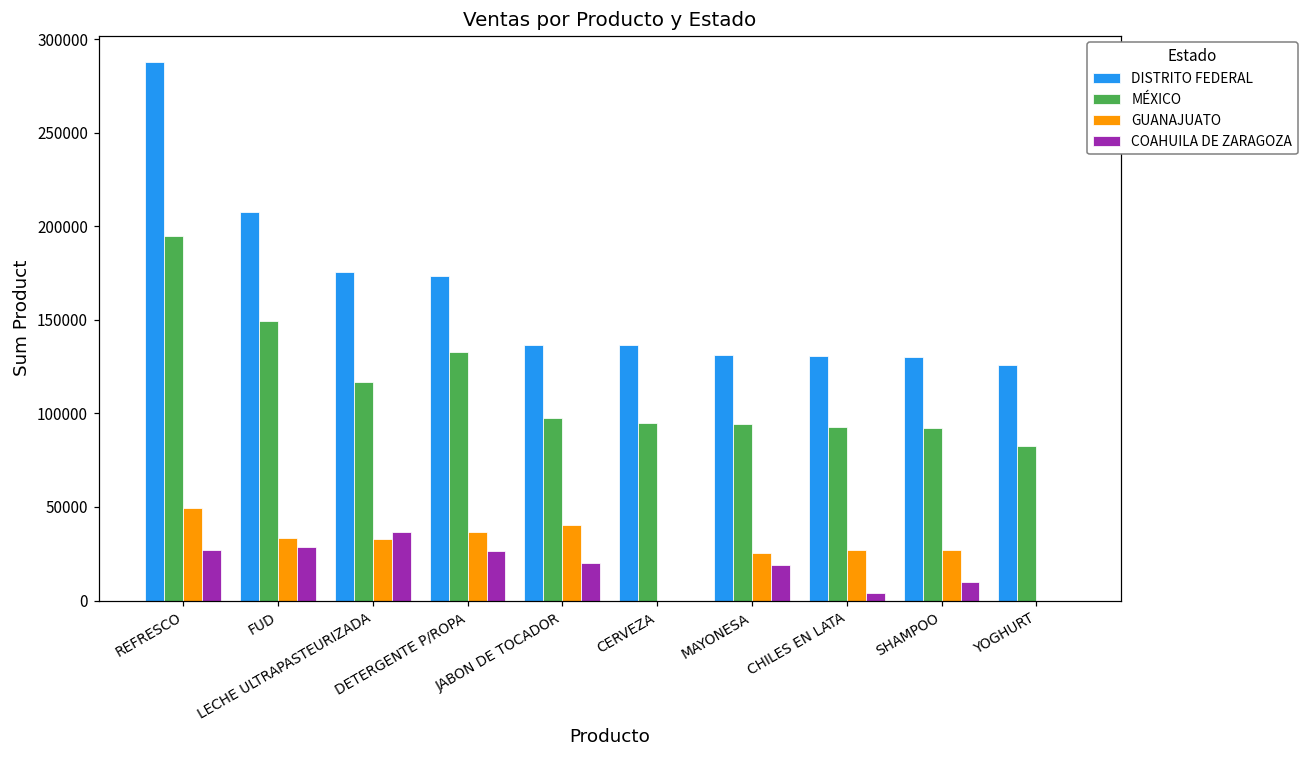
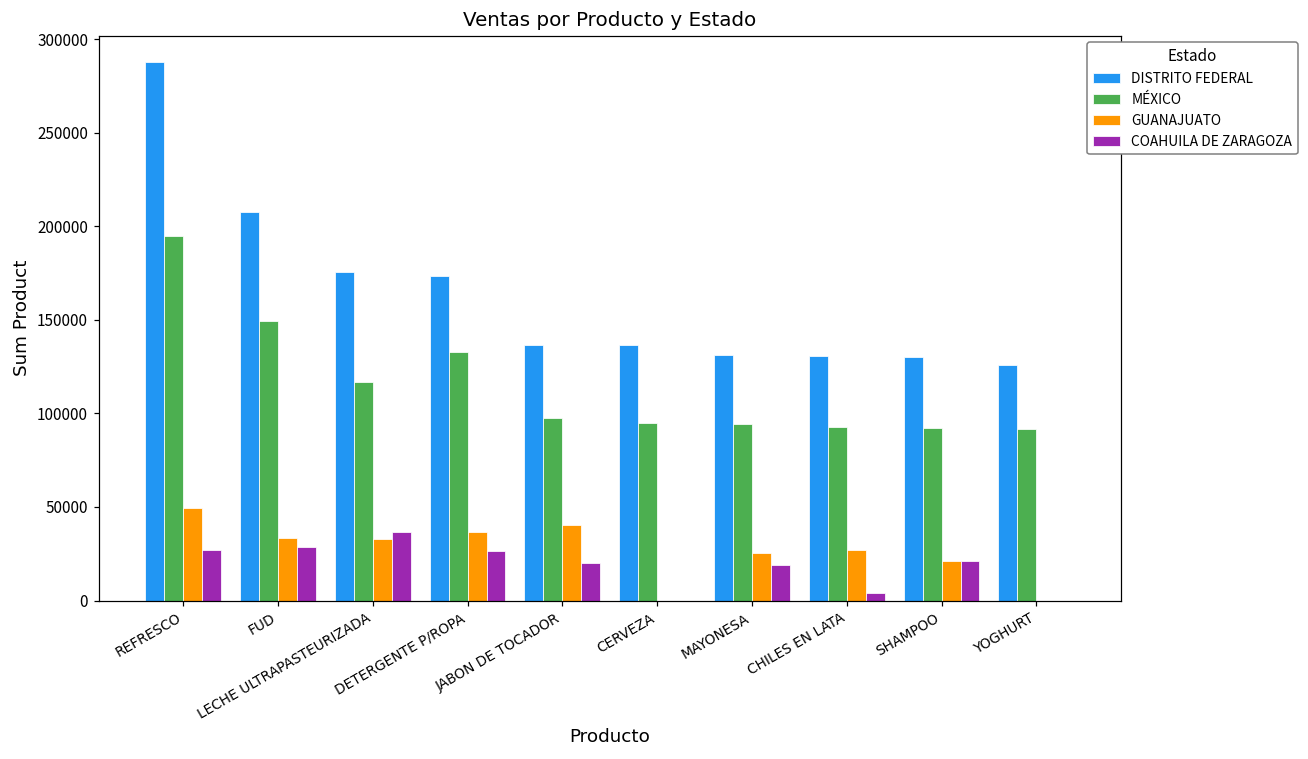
  {
    "DISTRITO FEDERAL": {
      "REFRESCO": 287000,
      "FUD": 208000,
      "LECHE ULTRAPASTEURIZADA": 176000,
      "DETERGENTE P/ROPA": 173000,
      "JABON DE TOCADOR": 137000,
      "CERVEZA": 137000,
      "MAYONESA": 131000,
      "CHILES EN LATA": 131000,
      "SHAMPOO": 130000,
      "YOGHURT": 126000
    },
    "MÉXICO": {
      "REFRESCO": 195000,
      "FUD": 149000,
      "LECHE ULTRAPASTEURIZADA": 117000,
      "DETERGENTE P/ROPA": 133000,
      "JABON DE TOCADOR": 97000,
      "CERVEZA": 95000,
      "MAYONESA": 94000,
      "CHILES EN LATA": 93000,
      "SHAMPOO": 92000,
-     "YOGHURT": 82000
+     "YOGHURT": 92000
    },
    "GUANAJUATO": {
      "REFRESCO": 49000,
      "FUD": 33000,
      "LECHE ULTRAPASTEURIZADA": 33000,
      "DETERGENTE P/ROPA": 37000,
      "JABON DE TOCADOR": 41000,
      "CERVEZA": 0,
      "MAYONESA": 25000,
      "CHILES EN LATA": 27000,
-     "SHAMPOO": 27000,
+     "SHAMPOO": 21000,
      "YOGHURT": 0
    },
    "COAHUILA DE ZARAGOZA": {
      "REFRESCO": 27000,
      "FUD": 29000,
      "LECHE ULTRAPASTEURIZADA": 37000,
      "DETERGENTE P/ROPA": 27000,
      "JABON DE TOCADOR": 20000,
      "CERVEZA": 0,
      "MAYONESA": 19000,
      "CHILES EN LATA": 4000,
-     "SHAMPOO": 10000,
+     "SHAMPOO": 21000,
      "YOGHURT": 0
    }
  }
